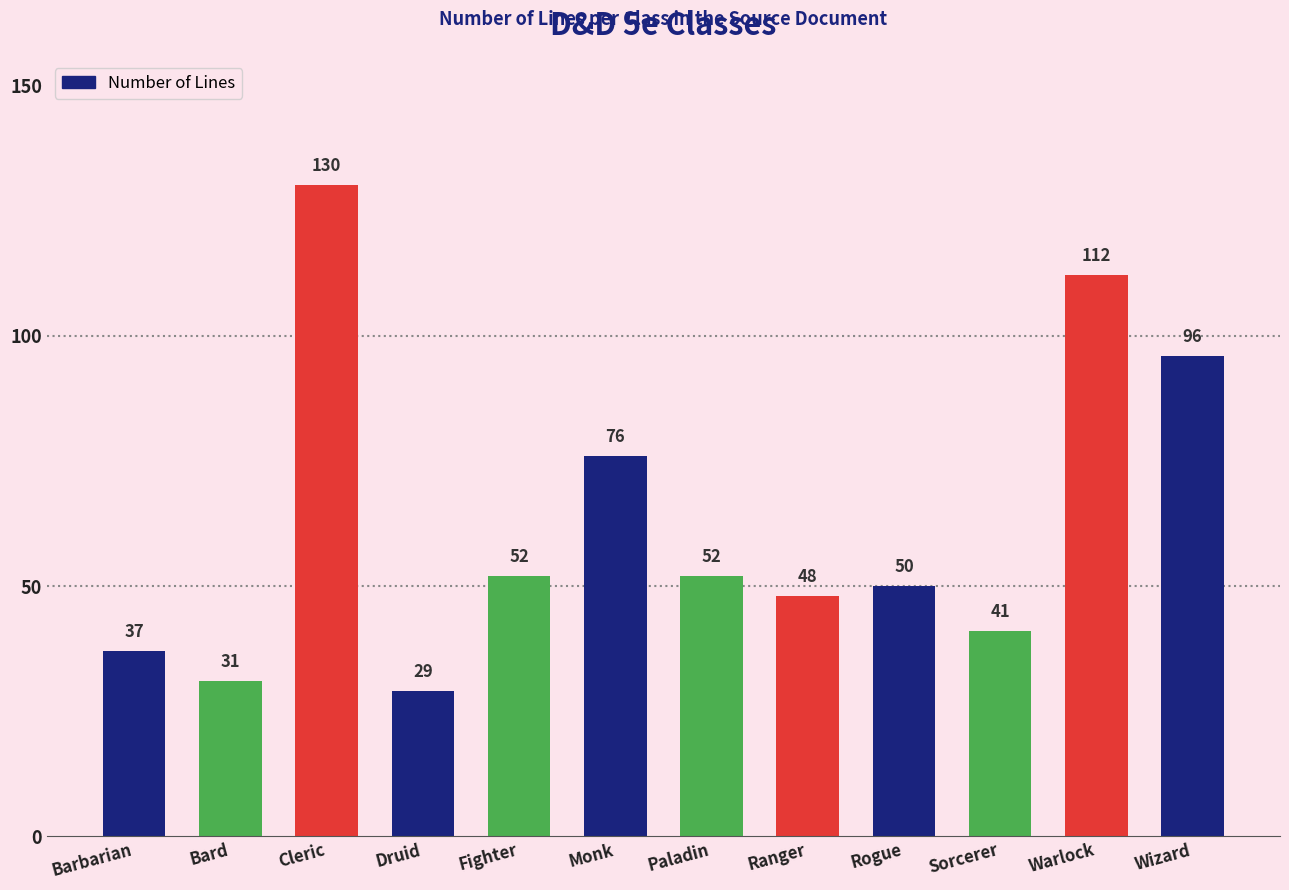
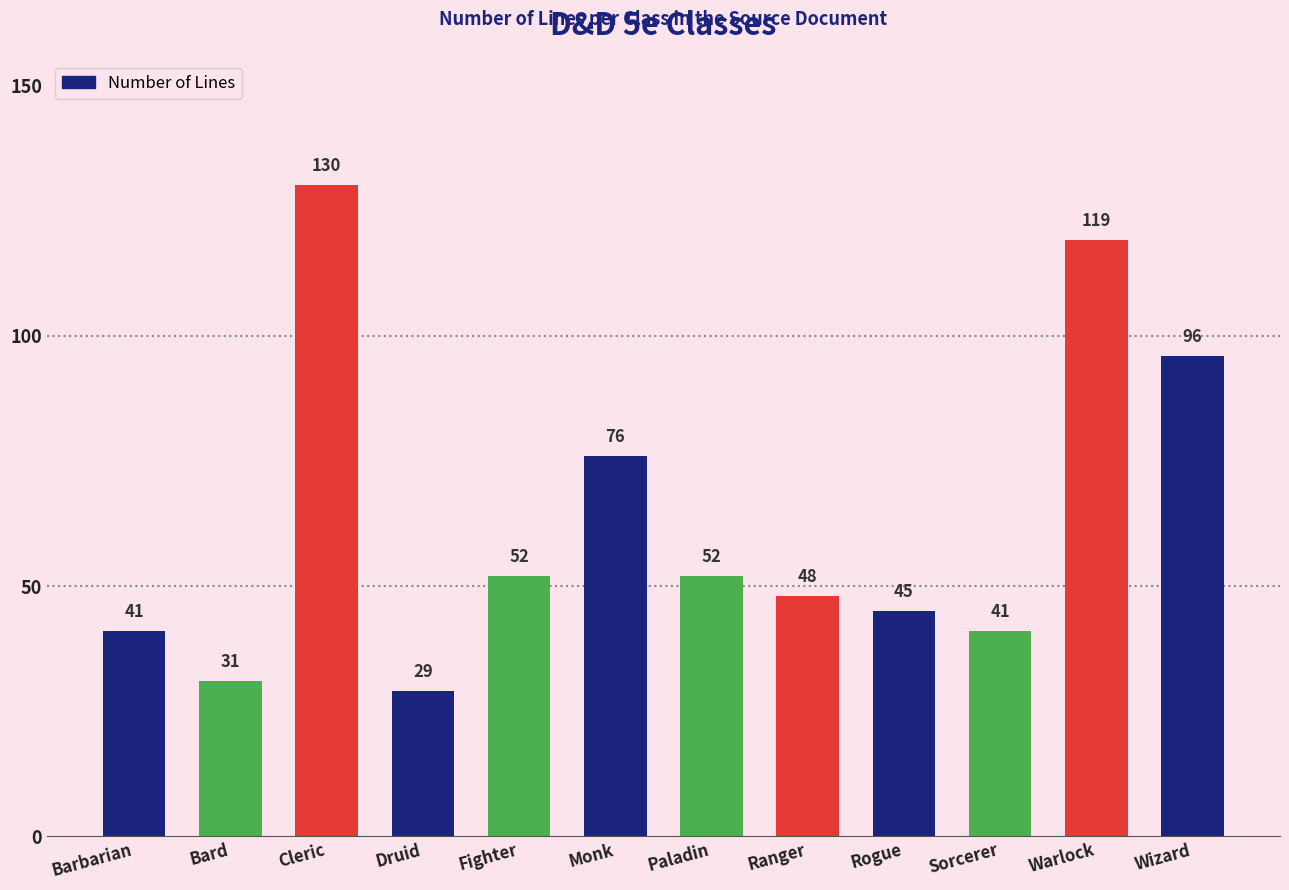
  {
-   "Barbarian": 37,
+   "Barbarian": 41,
    "Bard": 31,
    "Cleric": 130,
    "Druid": 29,
    "Fighter": 52,
    "Monk": 76,
    "Paladin": 52,
    "Ranger": 48,
-   "Rogue": 50,
+   "Rogue": 45,
    "Sorcerer": 41,
-   "Warlock": 112,
+   "Warlock": 119,
    "Wizard": 96
  }
